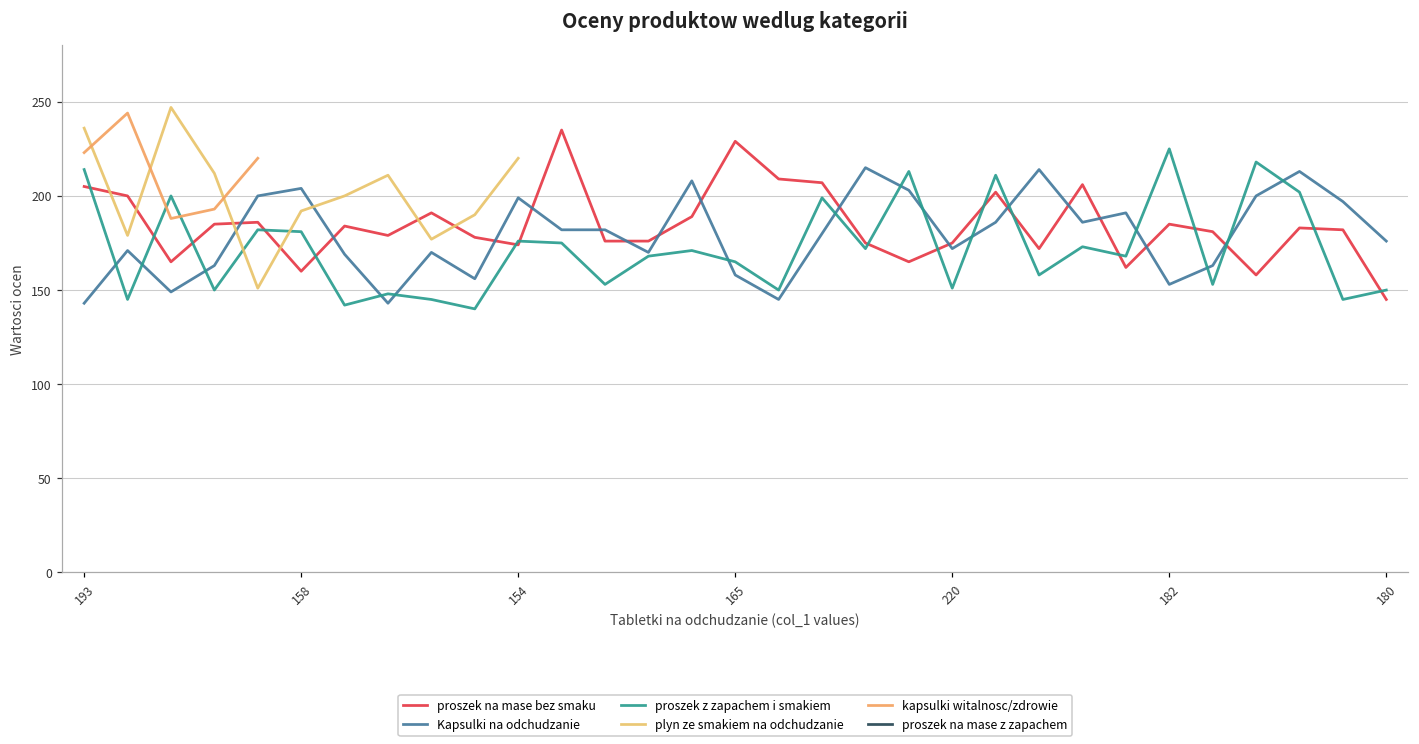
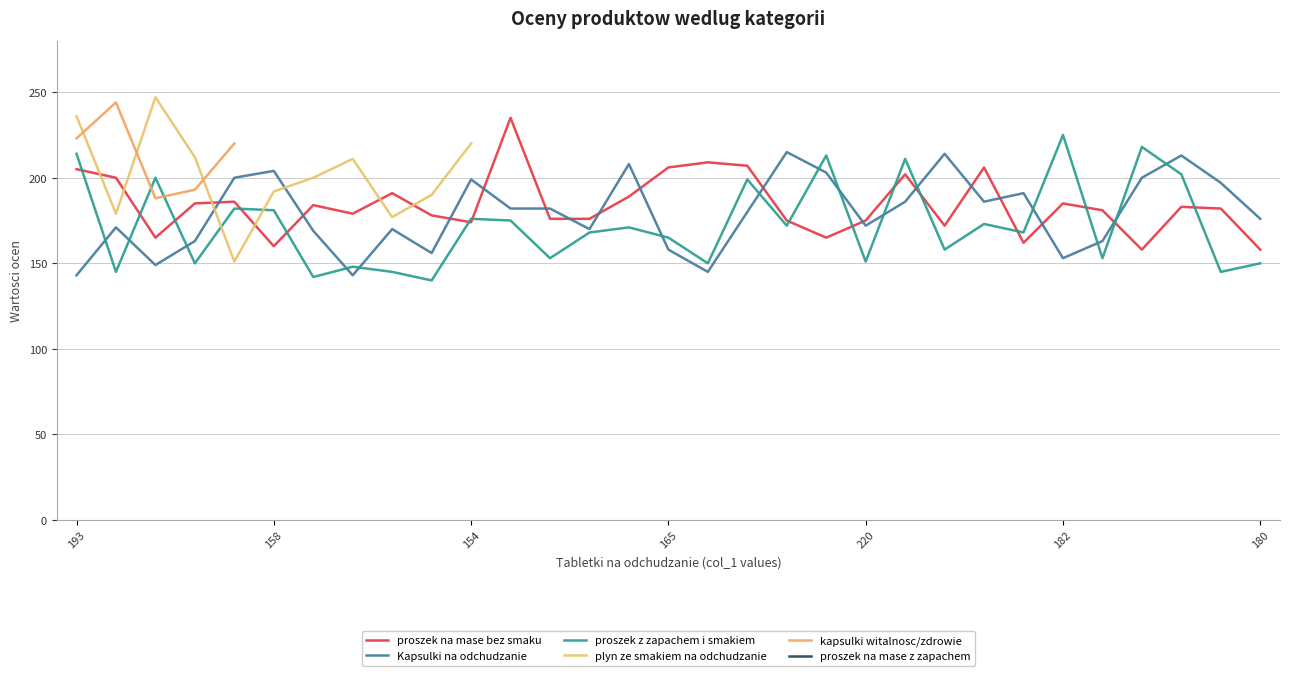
  {
    "proszek na mase bez smaku": {
      "193": 205,
      "158": 160,
      "154": 174,
-     "165": 229,
+     "165": 206,
      "220": 175,
      "182": 185,
-     "180": 145
+     "180": 158
    },
    "proszek na mase z zapachem": {
      "193": 248
    }
  }
